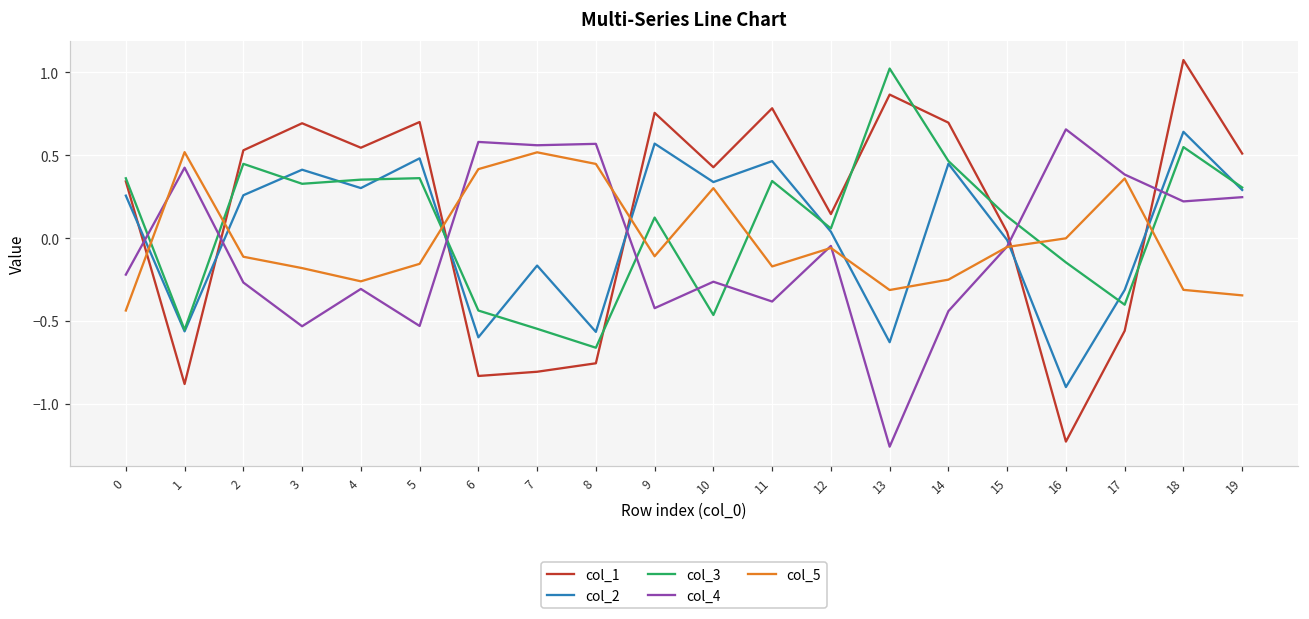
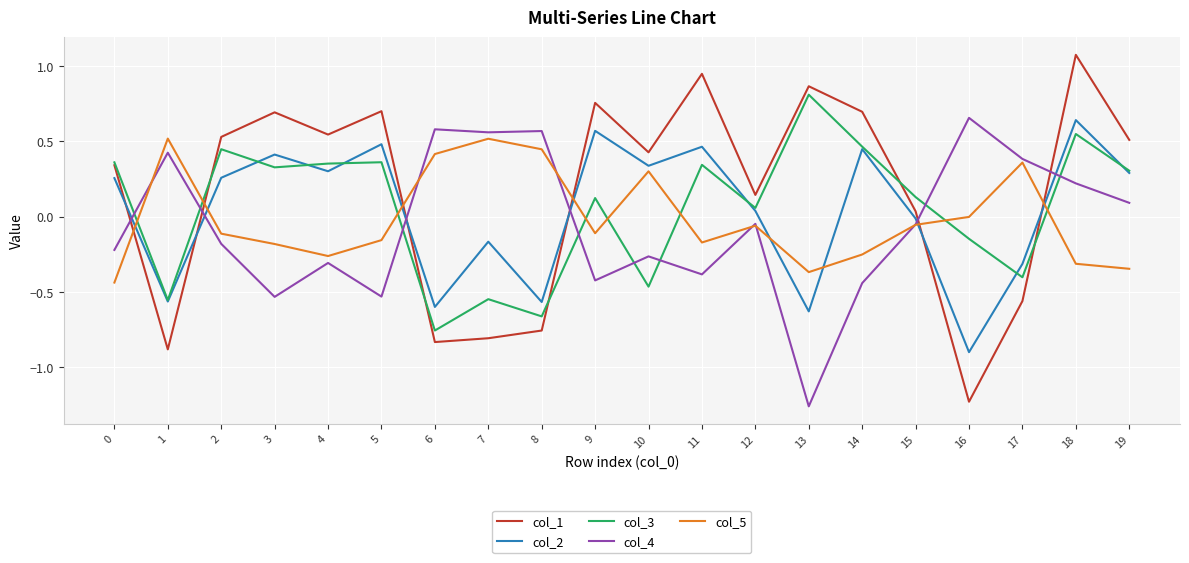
  {
    "col_1": {
      "0": 0.34,
      "1": -0.88,
      "2": 0.53,
      "3": 0.69,
      "4": 0.55,
      "5": 0.70,
      "6": -0.83,
      "7": -0.81,
      "8": -0.76,
      "9": 0.76,
      "10": 0.43,
-     "11": 0.78,
+     "11": 0.95,
      "12": 0.14,
      "13": 0.87,
      "14": 0.70,
      "15": 0.04,
      "16": -1.23,
      "17": -0.56,
      "18": 1.08,
      "19": 0.51
    },
    "col_2": {
      "0": 0.26,
      "2": 0.26,
      "3": 0.41,
      "4": 0.30,
      "5": 0.48,
      "6": -0.60,
      "7": -0.17,
      "8": -0.57,
      "9": 0.57,
      "10": 0.34,
      "11": 0.46,
      "12": 0.04,
      "13": -0.63,
      "15": -0.01,
      "16": -0.90,
      "17": -0.31,
      "18": 0.64
    },
    "col_3": {
      "0": 0.36,
      "2": 0.45,
      "3": 0.33,
      "4": 0.35,
      "5": 0.36,
-     "6": -0.44,
+     "6": -0.76,
      "7": -0.55,
      "8": -0.66,
      "9": 0.12,
      "10": -0.46,
      "11": 0.34,
      "12": 0.06,
-     "13": 1.02,
+     "13": 0.81,
      "15": 0.13,
      "16": -0.15,
      "17": -0.40,
      "18": 0.55
    },
    "col_4": {
      "0": -0.22,
      "1": 0.43,
-     "2": -0.27,
+     "2": -0.18,
      "3": -0.53,
      "4": -0.31,
      "5": -0.53,
      "6": 0.58,
      "7": 0.56,
      "8": 0.57,
      "9": -0.42,
      "10": -0.26,
      "11": -0.38,
      "13": -1.26,
      "14": -0.44,
      "16": 0.66,
      "17": 0.38,
      "18": 0.22,
-     "19": 0.25
+     "19": 0.09
    },
    "col_5": {
      "0": -0.44,
      "1": 0.52,
      "2": -0.11,
      "3": -0.18,
      "4": -0.26,
      "5": -0.16,
      "6": 0.42,
      "7": 0.52,
      "8": 0.45,
      "9": -0.11,
      "10": 0.30,
      "11": -0.17,
-     "13": -0.31,
+     "13": -0.37,
      "14": -0.25,
      "16": 0.00,
      "17": 0.36,
      "18": -0.31,
      "19": -0.35
    }
  }
